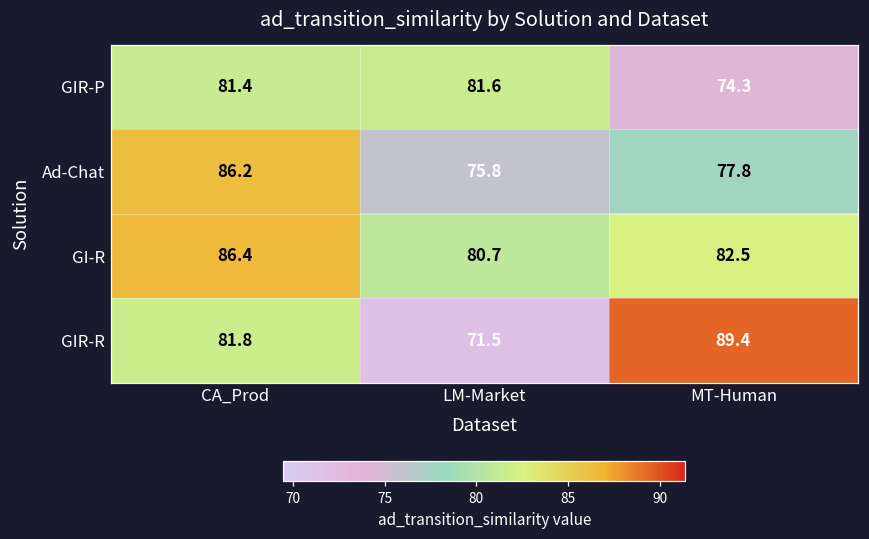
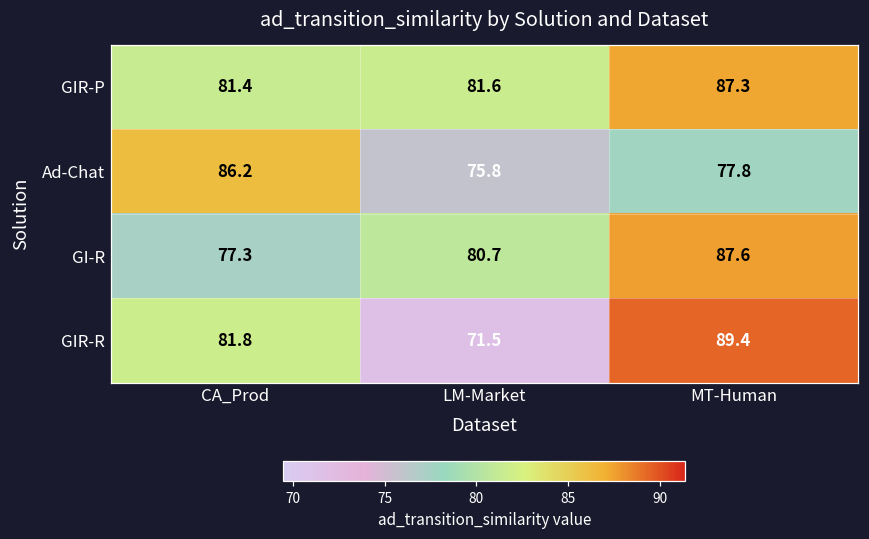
  {
    "GIR-P": {
      "CA_Prod": 81.4,
      "LM-Market": 81.6,
-     "MT-Human": 74.3
+     "MT-Human": 87.3
    },
    "Ad-Chat": {
      "CA_Prod": 86.2,
      "LM-Market": 75.8,
      "MT-Human": 77.8
    },
    "GI-R": {
-     "CA_Prod": 86.4,
+     "CA_Prod": 77.3,
      "LM-Market": 80.7,
-     "MT-Human": 82.5
+     "MT-Human": 87.6
    },
    "GIR-R": {
      "CA_Prod": 81.8,
      "LM-Market": 71.5,
      "MT-Human": 89.4
    }
  }
